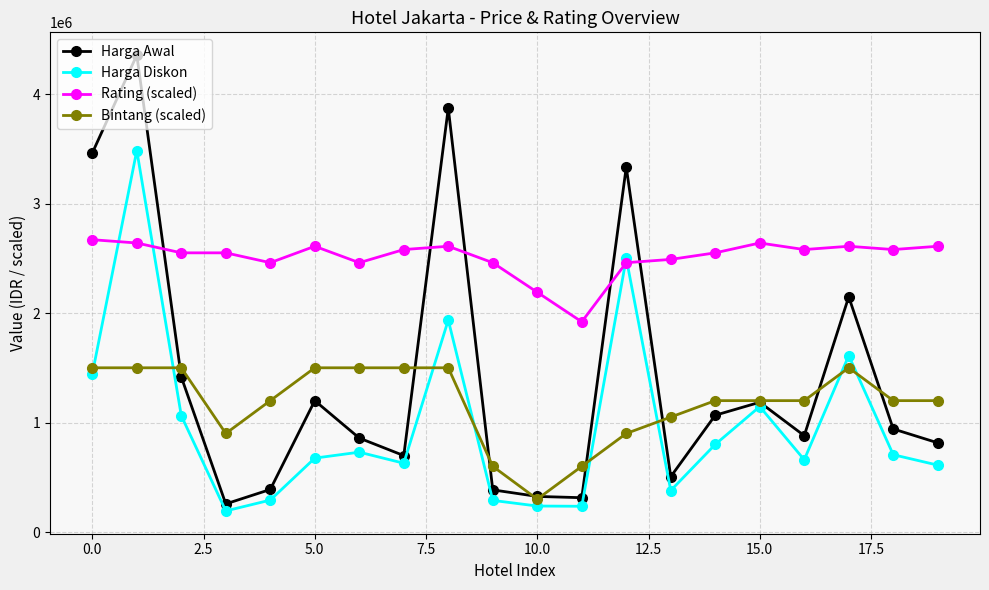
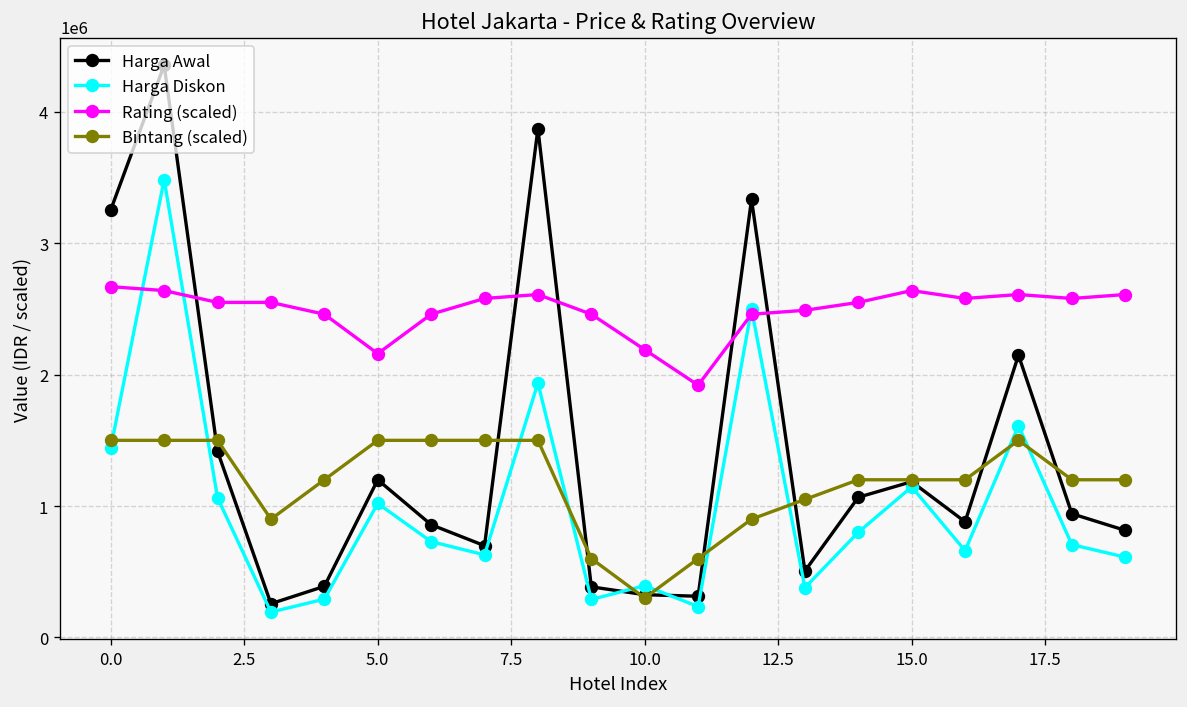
  {
    "Harga Awal": {
-     "0.0": 3460000,
+     "0.0": 3250000,
      "5.0": 1200000,
      "10.0": 330000
    },
    "Harga Diskon": {
      "0.0": 1440000,
-     "5.0": 670000,
-     "10.0": 240000,
+     "5.0": 1020000,
+     "10.0": 390000,
      "15.0": 1150000
    },
    "Rating (scaled)": {
      "0.0": 2670000,
-     "5.0": 2610000,
+     "5.0": 2160000,
      "10.0": 2190000,
      "15.0": 2640000
    },
    "Bintang (scaled)": {
      "0.0": 1500000,
      "5.0": 1500000,
      "10.0": 300000
    }
  }
